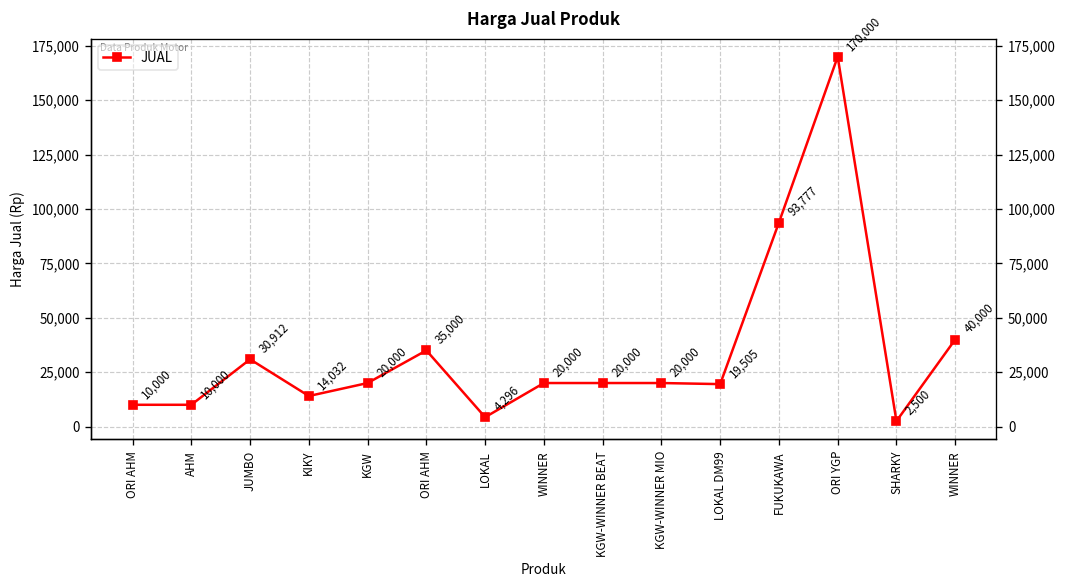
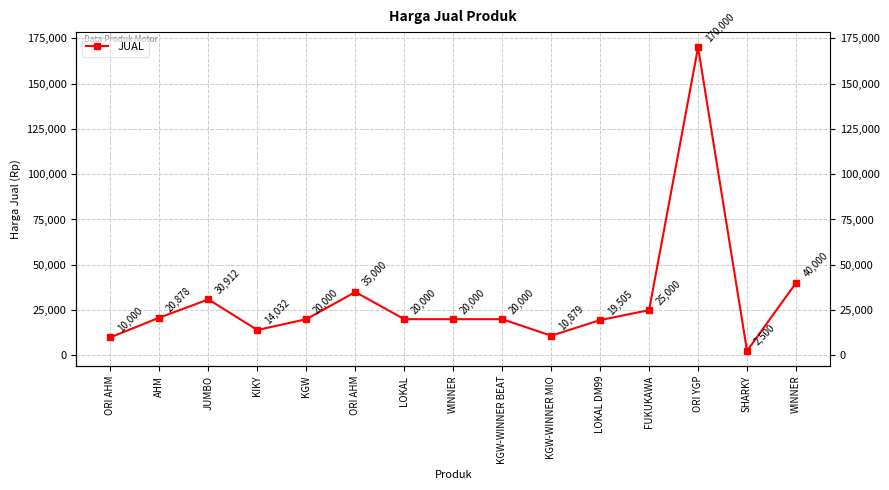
  {
-   "AHM": "10,000",
+   "AHM": "20,878",
    "JUMBO": "30,912",
    "KIKY": "14,032",
    "KGW": "20,000",
-   "LOKAL": "4,296",
+   "LOKAL": "20,000",
    "KGW-WINNER BEAT": "20,000",
-   "KGW-WINNER MIO": "20,000",
+   "KGW-WINNER MIO": "10,879",
    "LOKAL DM99": "19,505",
-   "FUKUKAWA": "93,777",
+   "FUKUKAWA": "25,000",
    "ORI YGP": "170,000",
    "SHARKY": "2,500"
  }
